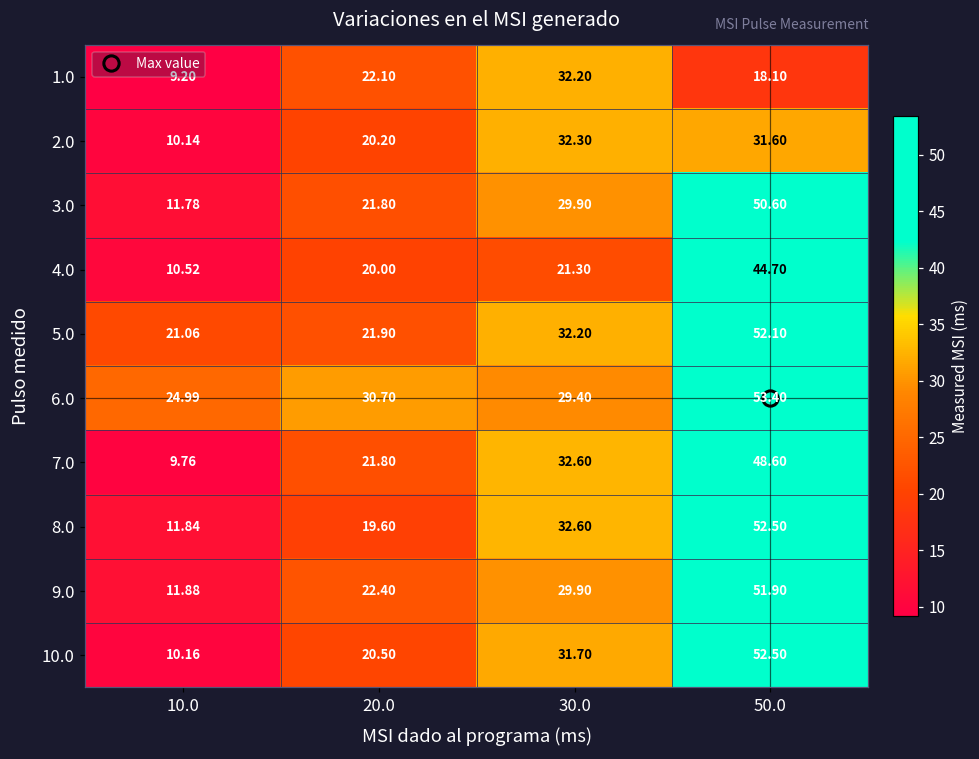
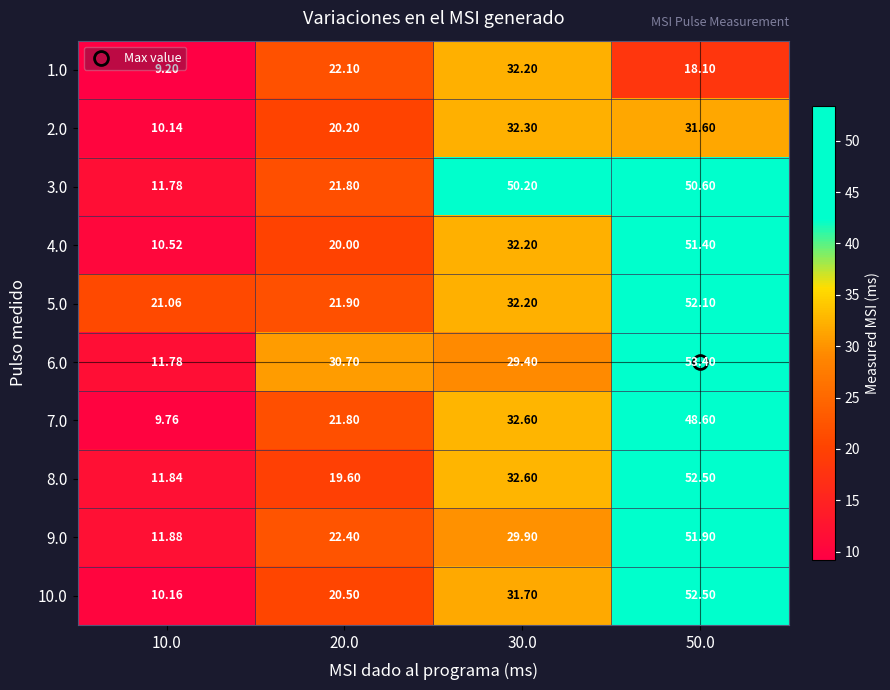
  {
    "1.0": {
      "20.0": 22.10,
      "30.0": 32.20,
      "50.0": 18.10
    },
    "2.0": {
      "10.0": 10.14,
      "20.0": 20.20,
      "30.0": 32.30,
      "50.0": 31.60
    },
    "3.0": {
      "10.0": 11.78,
      "20.0": 21.80,
-     "30.0": 29.90,
+     "30.0": 50.20,
      "50.0": 50.60
    },
    "4.0": {
      "10.0": 10.52,
      "20.0": 20.00,
-     "30.0": 21.30,
-     "50.0": 44.70
+     "30.0": 32.20,
+     "50.0": 51.40
    },
    "5.0": {
      "10.0": 21.06,
      "20.0": 21.90,
      "30.0": 32.20,
      "50.0": 52.10
    },
    "6.0": {
-     "10.0": 24.99,
+     "10.0": 11.78,
      "20.0": 30.70,
      "30.0": 29.40
    },
    "7.0": {
      "10.0": 9.76,
      "20.0": 21.80,
      "30.0": 32.60,
      "50.0": 48.60
    },
    "8.0": {
      "10.0": 11.84,
      "20.0": 19.60,
      "30.0": 32.60,
      "50.0": 52.50
    },
    "9.0": {
      "10.0": 11.88,
      "20.0": 22.40,
      "30.0": 29.90,
      "50.0": 51.90
    },
    "10.0": {
      "10.0": 10.16,
      "20.0": 20.50,
      "30.0": 31.70,
      "50.0": 52.50
    }
  }
